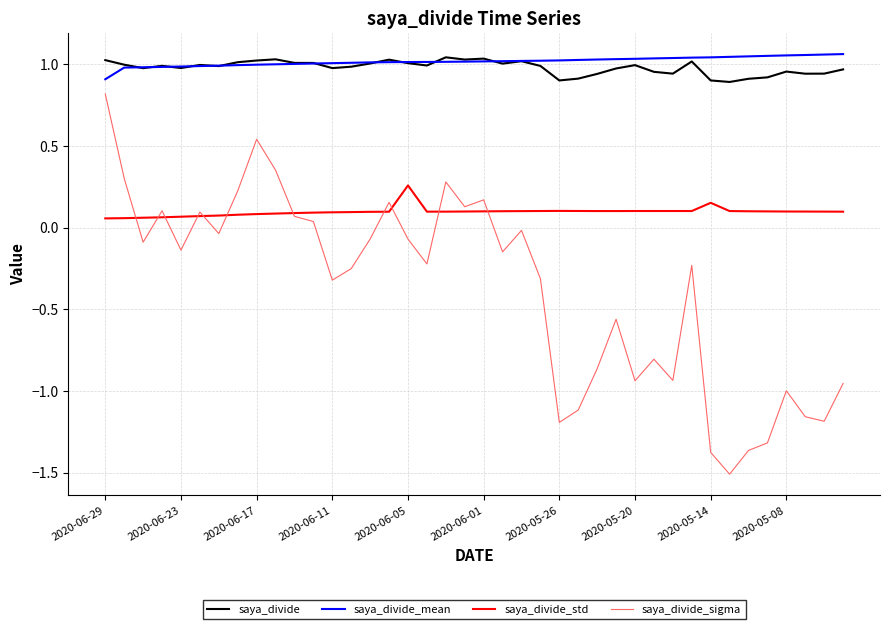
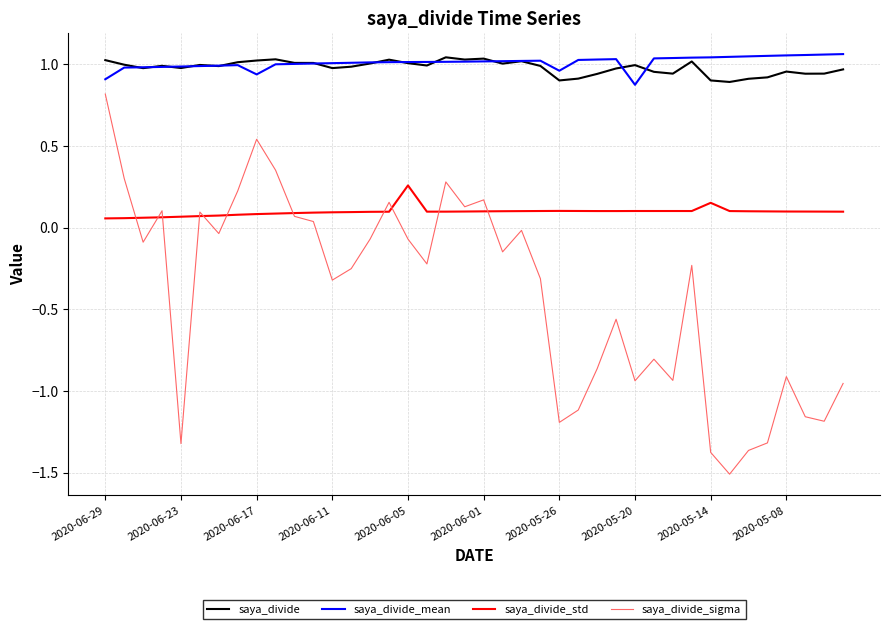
  {
    "saya_divide": {
      "2020-06-29": 1.03,
      "2020-06-17": 1.02,
      "2020-06-11": 0.98,
      "2020-06-01": 1.04,
      "2020-05-26": 0.90,
      "2020-05-20": 1.00,
      "2020-05-14": 0.90,
      "2020-05-08": 0.96
    },
    "saya_divide_mean": {
      "2020-06-29": 0.91,
-     "2020-06-17": 1.00,
+     "2020-06-17": 0.94,
      "2020-06-11": 1.01,
      "2020-06-01": 1.02,
-     "2020-05-26": 1.02,
-     "2020-05-20": 1.03,
+     "2020-05-26": 0.96,
+     "2020-05-20": 0.88,
      "2020-05-14": 1.04,
      "2020-05-08": 1.06
    },
    "saya_divide_std": {
      "2020-06-29": 0.06,
      "2020-06-23": 0.07,
      "2020-06-17": 0.08,
      "2020-06-11": 0.09,
      "2020-06-05": 0.26,
      "2020-06-01": 0.10,
      "2020-05-26": 0.10,
      "2020-05-20": 0.10,
      "2020-05-14": 0.15,
      "2020-05-08": 0.10
    },
    "saya_divide_sigma": {
      "2020-06-29": 0.82,
-     "2020-06-23": -0.14,
+     "2020-06-23": -1.32,
      "2020-06-17": 0.54,
      "2020-06-11": -0.32,
      "2020-06-05": -0.07,
      "2020-06-01": 0.17,
      "2020-05-26": -1.19,
      "2020-05-20": -0.94,
      "2020-05-14": -1.38,
-     "2020-05-08": -1.00
+     "2020-05-08": -0.91
    }
  }
